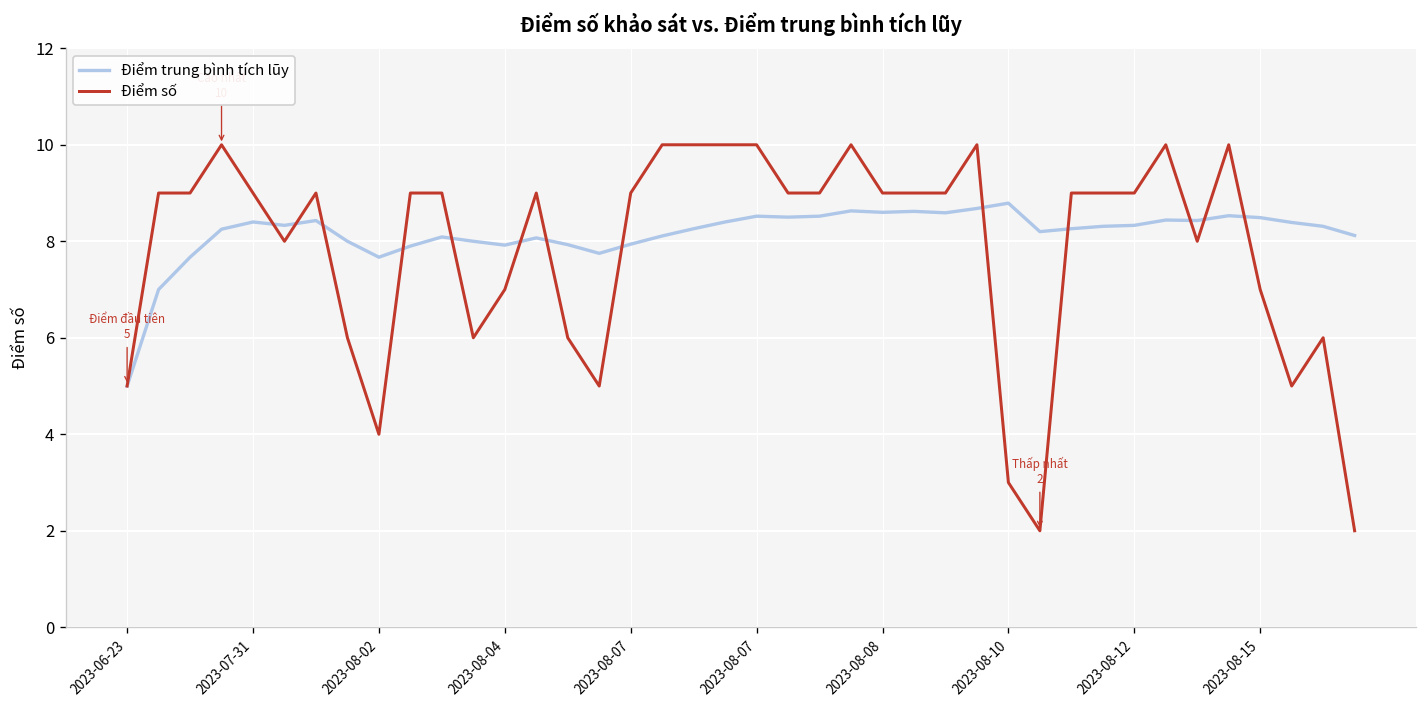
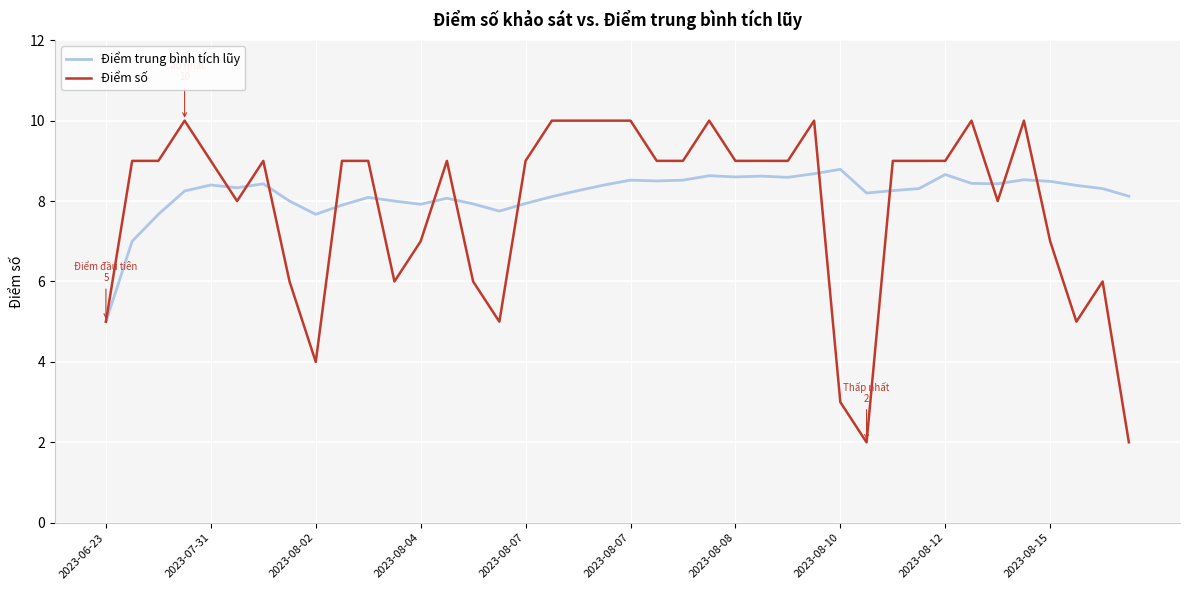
  {
    "Điểm trung bình tích lũy": {
      "2023-08-10": 8.8,
-     "2023-08-12": 8.3
+     "2023-08-12": 8.7
    },
    "Điểm số": {
      "2023-08-12": 9.0
    }
  }
